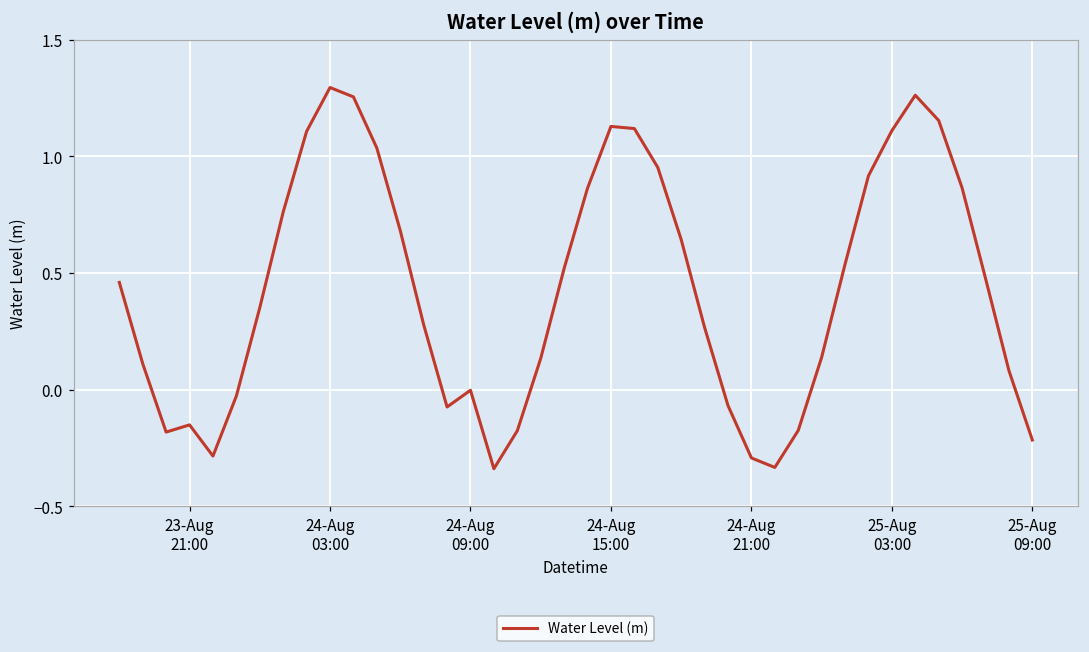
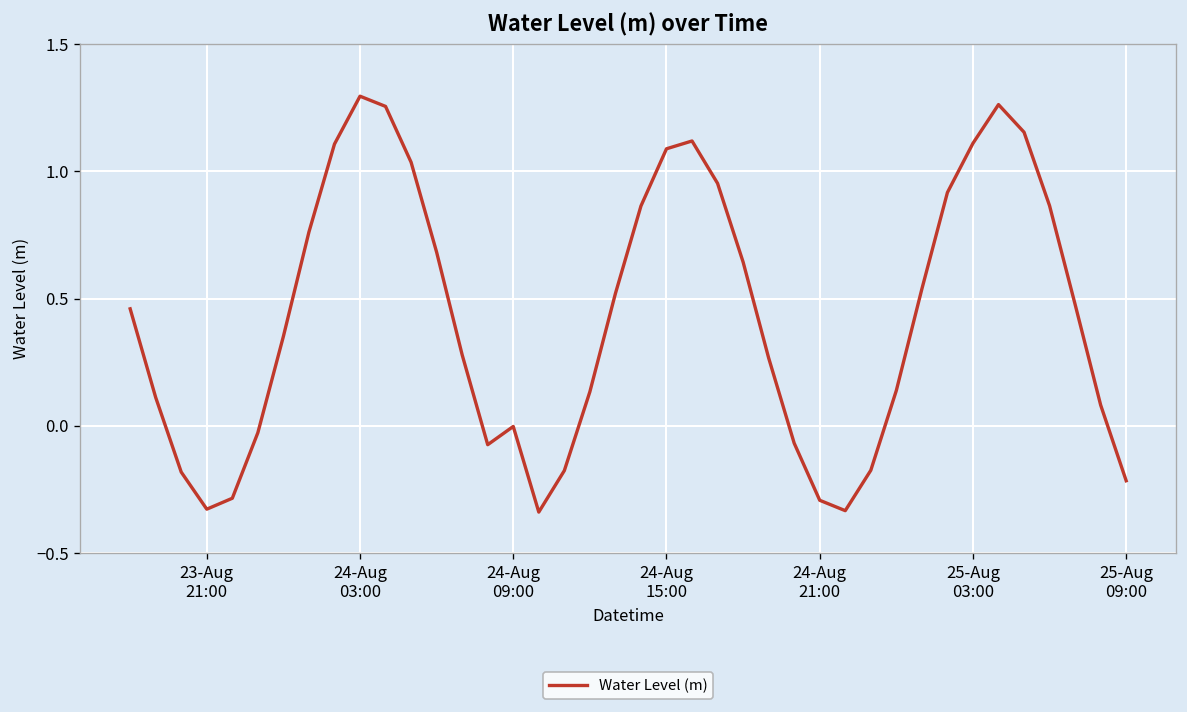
  {
-   "23-Aug 21:00": -0.15,
+   "23-Aug 21:00": -0.33,
    "24-Aug 03:00": 1.30,
    "24-Aug 09:00": 0.00,
-   "24-Aug 15:00": 1.13,
+   "24-Aug 15:00": 1.09,
    "24-Aug 21:00": -0.29,
    "25-Aug 03:00": 1.11,
    "25-Aug 09:00": -0.22
  }
